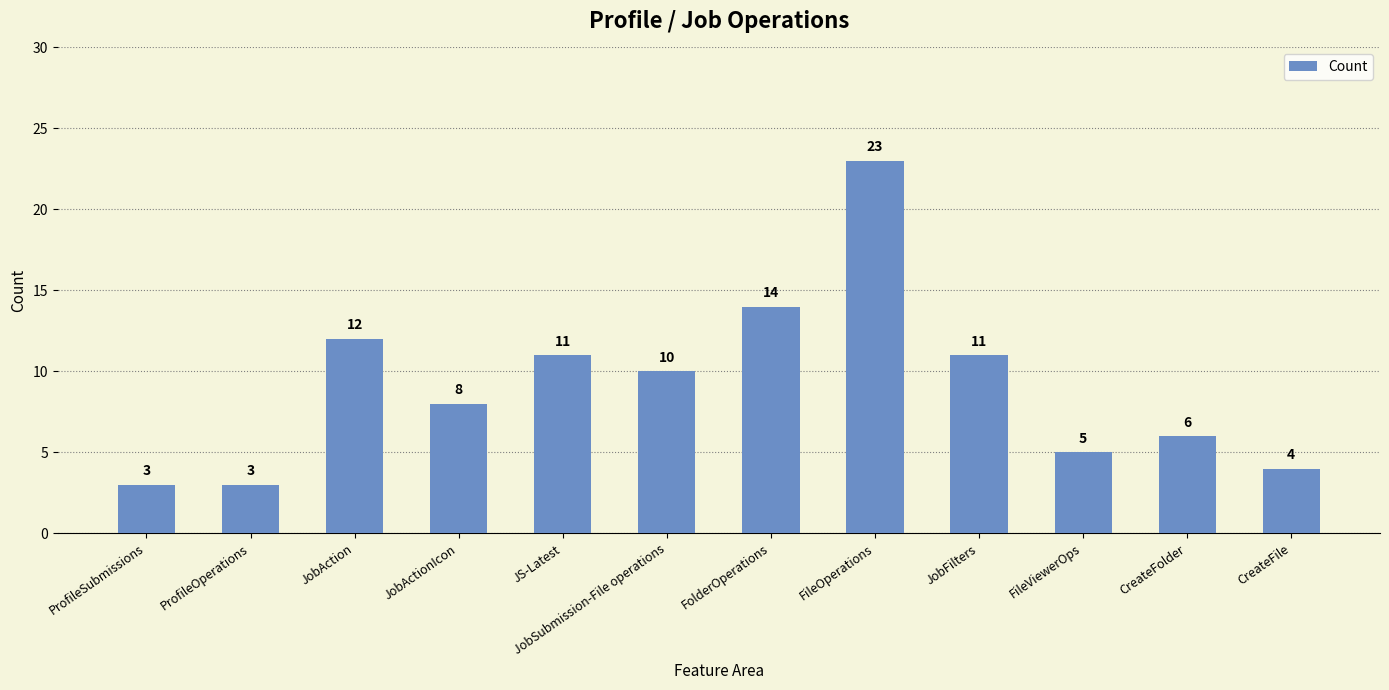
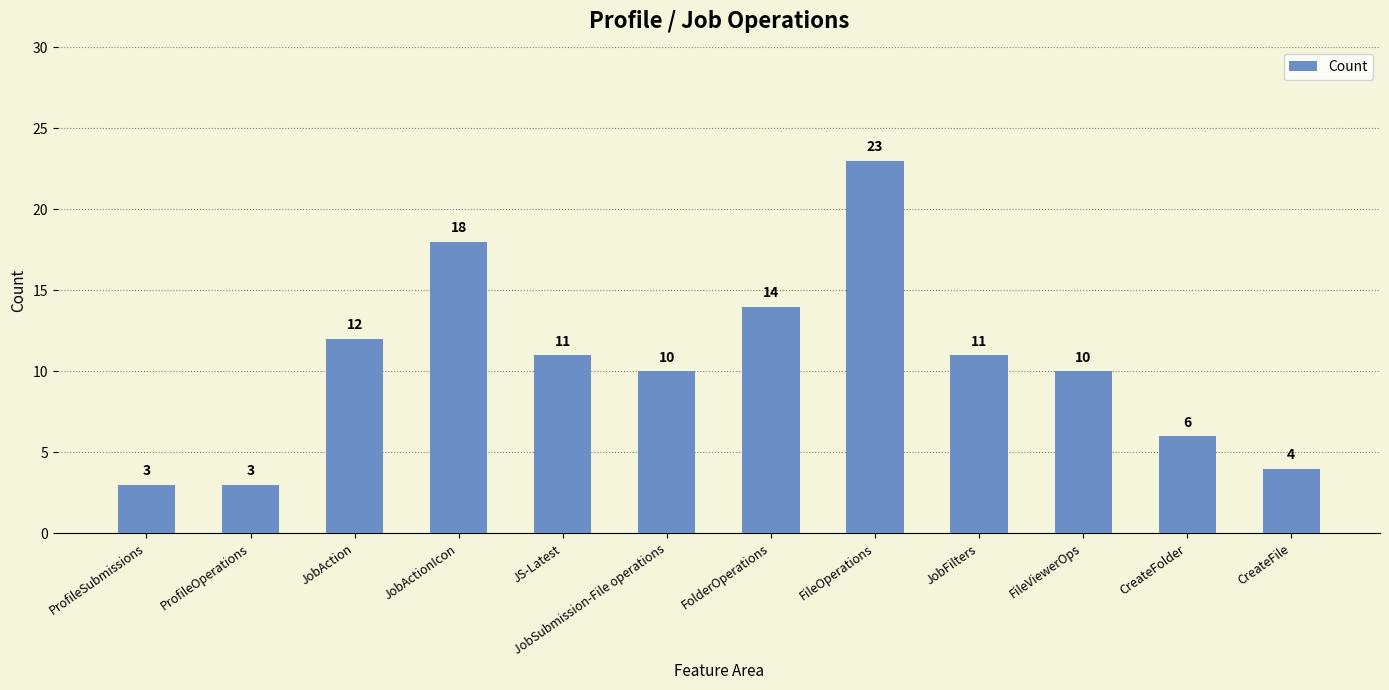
  {
    "ProfileSubmissions": 3,
    "ProfileOperations": 3,
    "JobAction": 12,
-   "JobActionIcon": 8,
+   "JobActionIcon": 18,
    "JS-Latest": 11,
    "JobSubmission-File operations": 10,
    "FolderOperations": 14,
    "FileOperations": 23,
    "JobFilters": 11,
-   "FileViewerOps": 5,
+   "FileViewerOps": 10,
    "CreateFolder": 6,
    "CreateFile": 4
  }
